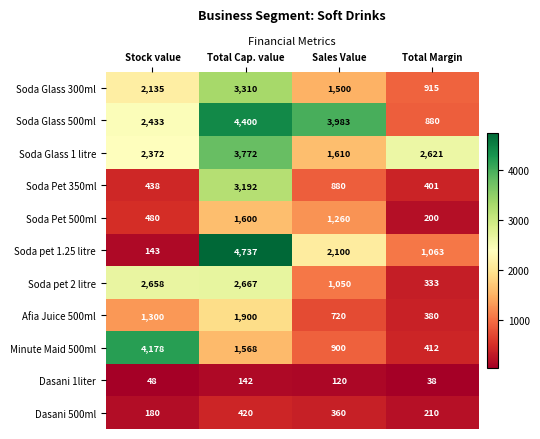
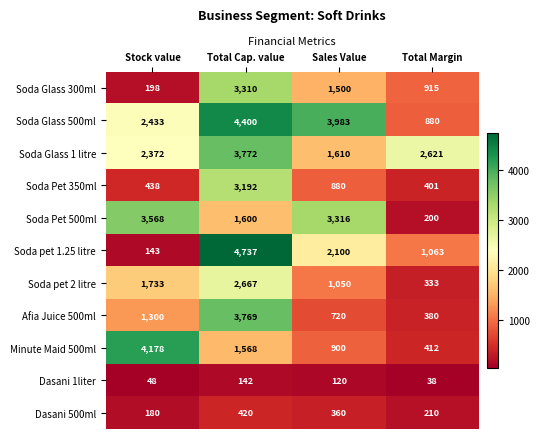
  {
    "Soda Glass 300ml": {
-     "Stock value": "2,135",
+     "Stock value": "198",
      "Total Cap. value": "3,310",
      "Sales Value": "1,500",
      "Total Margin": "915"
    },
    "Soda Glass 500ml": {
      "Stock value": "2,433",
      "Total Cap. value": "4,400",
      "Sales Value": "3,983",
      "Total Margin": "880"
    },
    "Soda Glass 1 litre": {
      "Stock value": "2,372",
      "Total Cap. value": "3,772",
      "Sales Value": "1,610",
      "Total Margin": "2,621"
    },
    "Soda Pet 350ml": {
      "Stock value": "438",
      "Total Cap. value": "3,192",
      "Sales Value": "880",
      "Total Margin": "401"
    },
    "Soda Pet 500ml": {
-     "Stock value": "480",
+     "Stock value": "3,568",
      "Total Cap. value": "1,600",
-     "Sales Value": "1,260",
+     "Sales Value": "3,316",
      "Total Margin": "200"
    },
    "Soda pet 1.25 litre": {
      "Stock value": "143",
      "Total Cap. value": "4,737",
      "Sales Value": "2,100",
      "Total Margin": "1,063"
    },
    "Soda pet 2 litre": {
-     "Stock value": "2,658",
+     "Stock value": "1,733",
      "Total Cap. value": "2,667",
      "Sales Value": "1,050",
      "Total Margin": "333"
    },
    "Afia Juice 500ml": {
      "Stock value": "1,300",
-     "Total Cap. value": "1,900",
+     "Total Cap. value": "3,769",
      "Sales Value": "720",
      "Total Margin": "380"
    },
    "Minute Maid 500ml": {
      "Stock value": "4,178",
      "Total Cap. value": "1,568",
      "Sales Value": "900",
      "Total Margin": "412"
    },
    "Dasani 1liter": {
      "Stock value": "48",
      "Total Cap. value": "142",
      "Sales Value": "120",
      "Total Margin": "38"
    },
    "Dasani 500ml": {
      "Stock value": "180",
      "Total Cap. value": "420",
      "Sales Value": "360",
      "Total Margin": "210"
    }
  }
